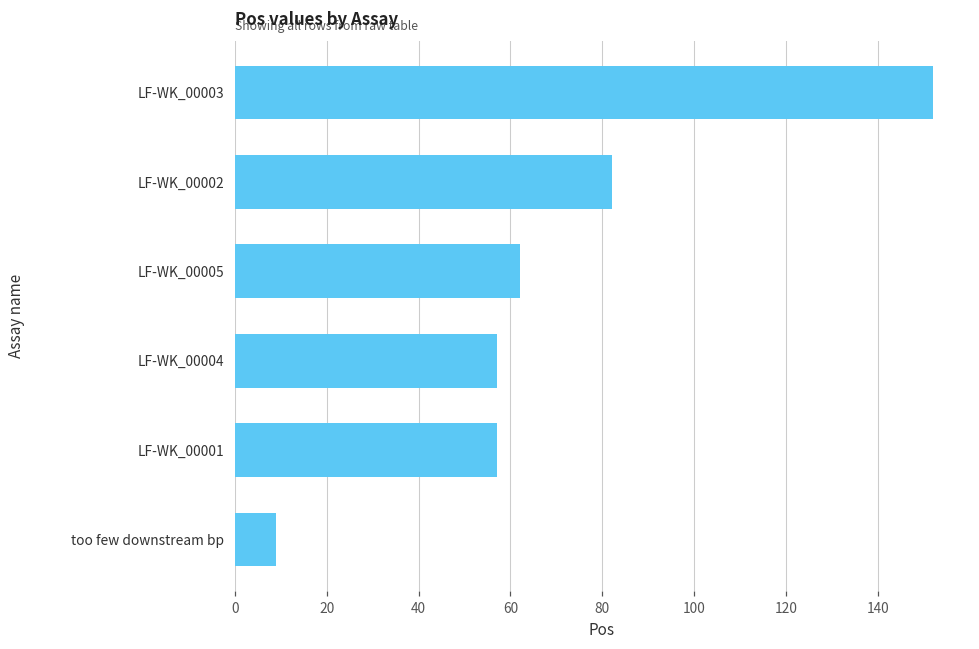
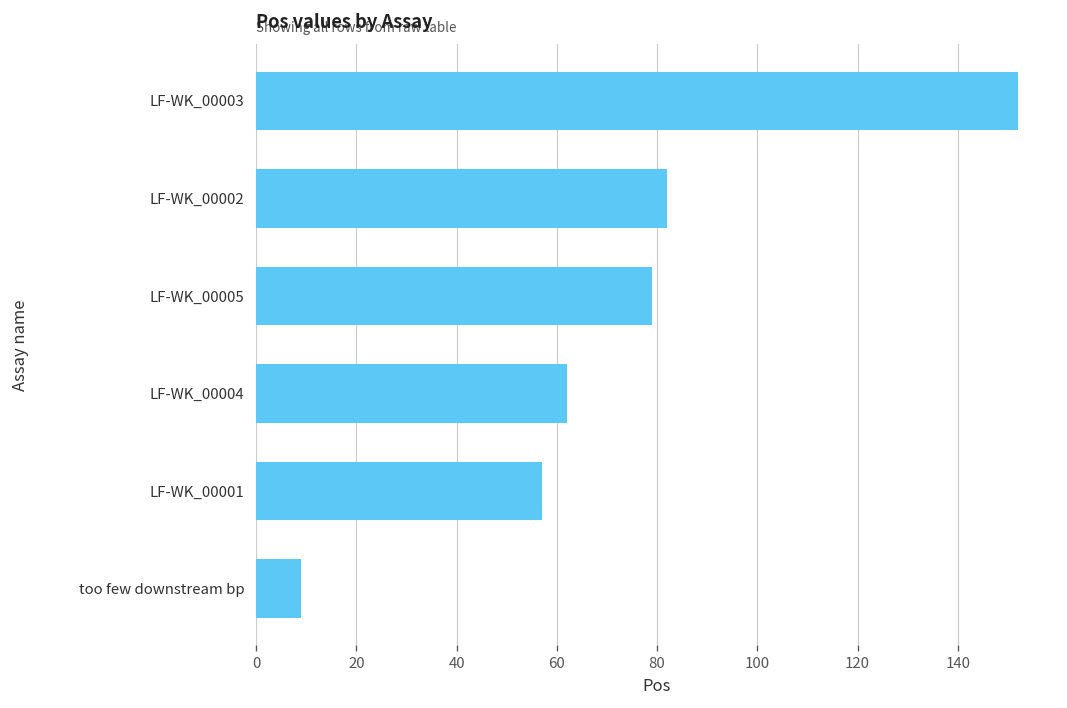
  {
    "LF-WK_00003": 152,
    "LF-WK_00002": 82,
-   "LF-WK_00005": 62,
-   "LF-WK_00004": 57,
+   "LF-WK_00005": 79,
+   "LF-WK_00004": 62,
    "LF-WK_00001": 57,
    "too few downstream bp": 9
  }
